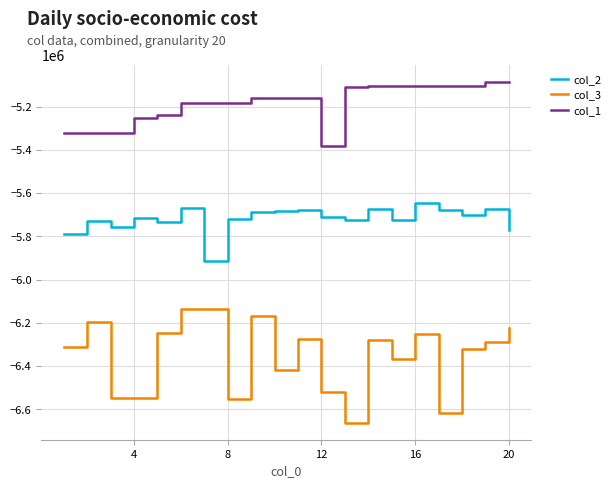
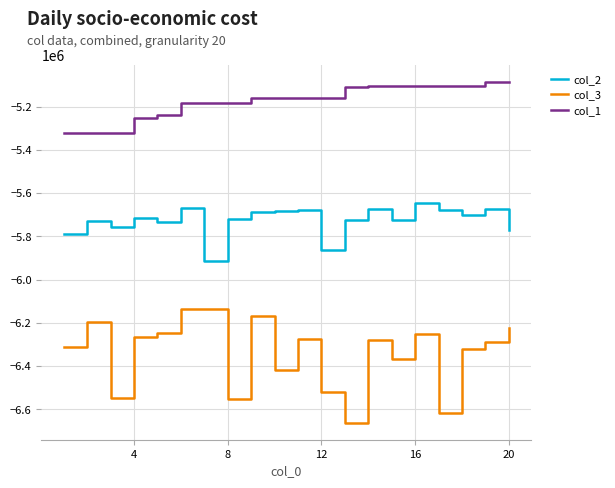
  {
    "col_2": {
      "4": -5720000,
      "8": -5720000,
-     "12": -5710000,
+     "12": -5860000,
      "16": -5640000,
      "20": -5770000
    },
    "col_3": {
-     "4": -6550000,
+     "4": -6270000,
      "8": -6550000,
      "12": -6520000,
      "16": -6250000,
      "20": -6230000
    },
    "col_1": {
      "4": -5250000,
      "8": -5180000,
-     "12": -5380000,
+     "12": -5160000,
      "16": -5100000,
      "20": -5080000
    }
  }
